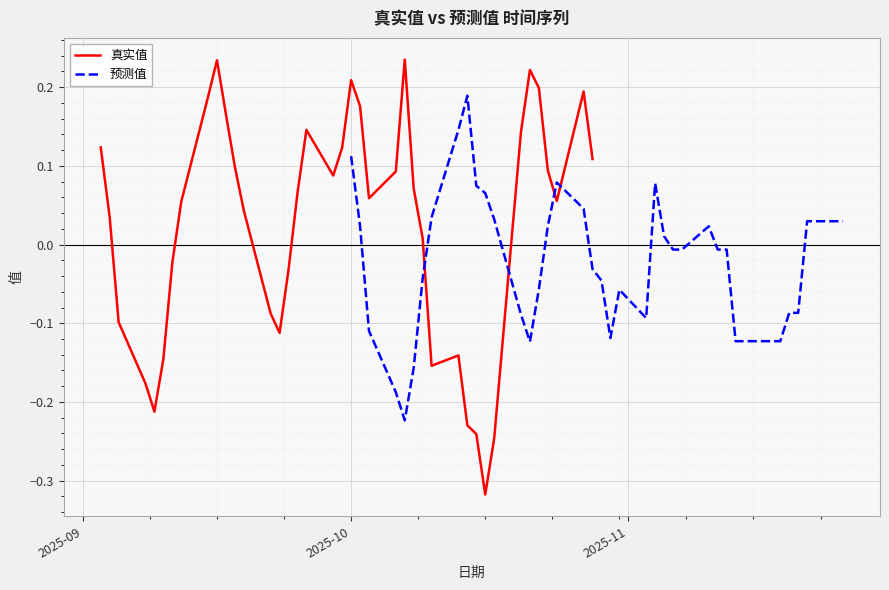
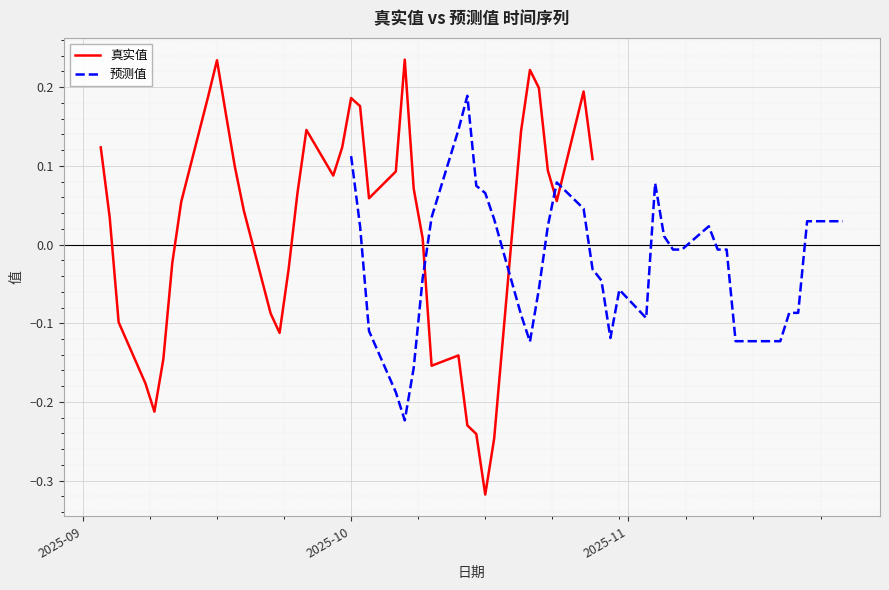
  {
    "真实值": {
-     "2025-10": 0.21
+     "2025-10": 0.19
    },
    "预测值": {
      "2025-10": 0.11
    }
  }
